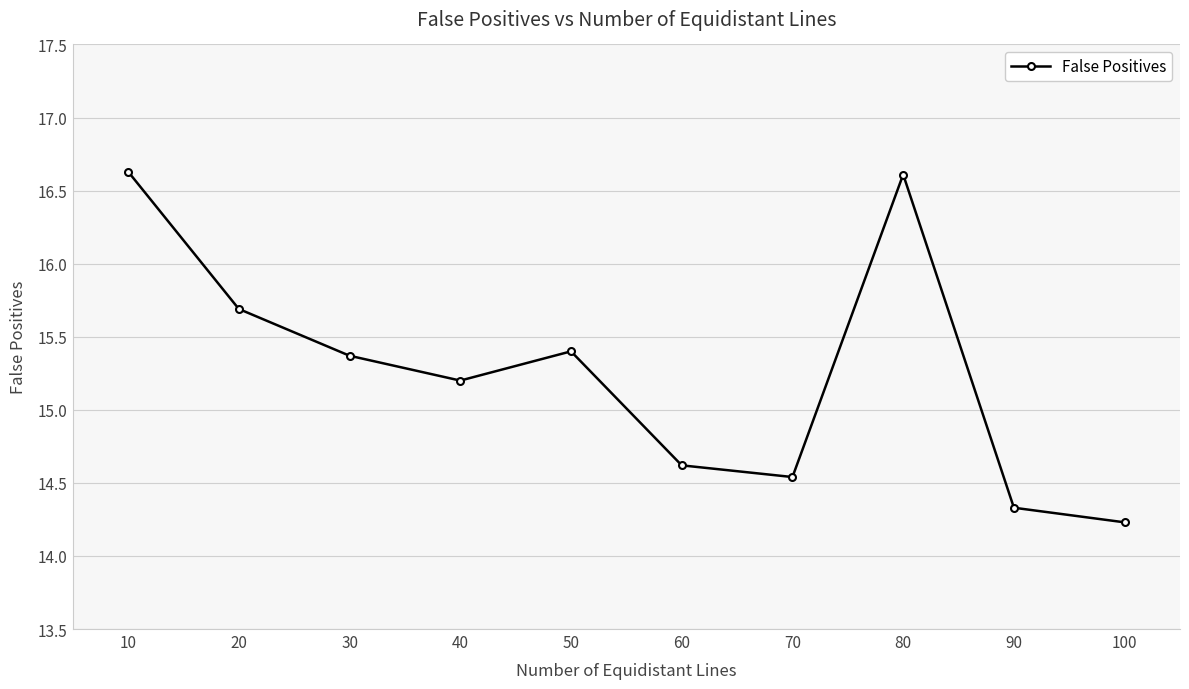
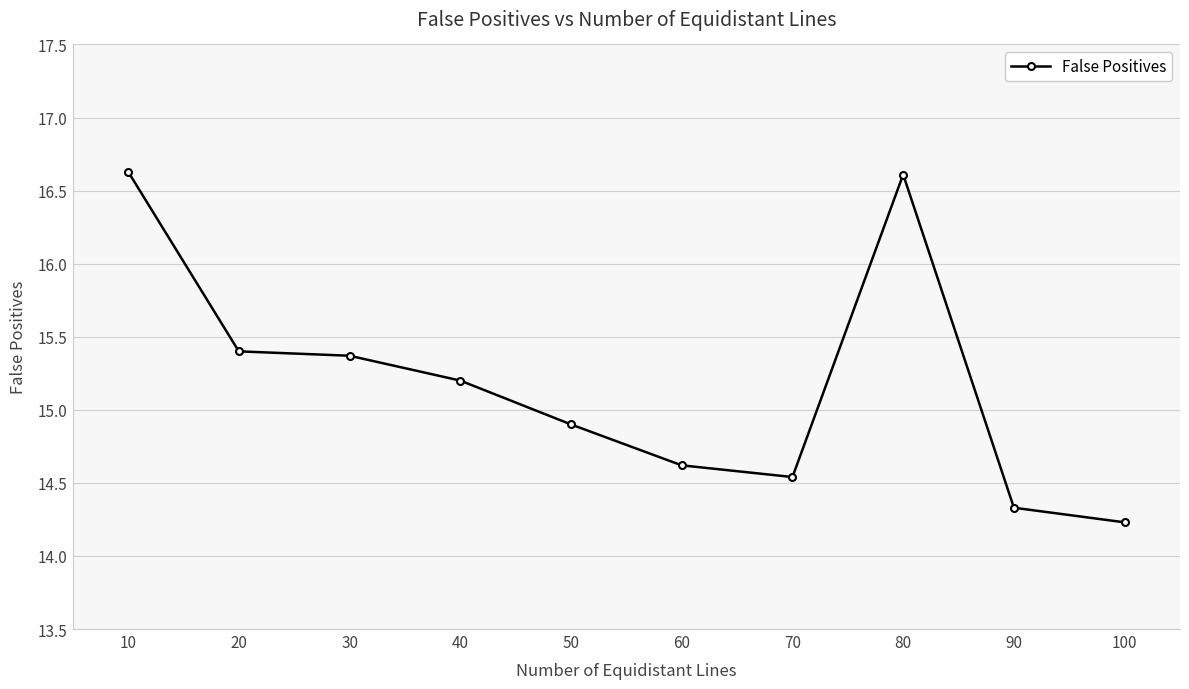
  {
    "10": 16.63,
-   "20": 15.69,
+   "20": 15.40,
    "30": 15.37,
    "40": 15.20,
-   "50": 15.4,
+   "50": 14.9,
    "60": 14.62,
    "70": 14.54,
    "80": 16.61,
    "90": 14.33,
    "100": 14.23
  }
